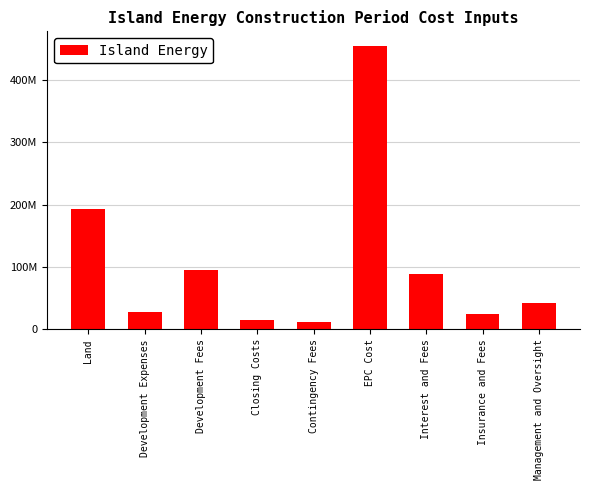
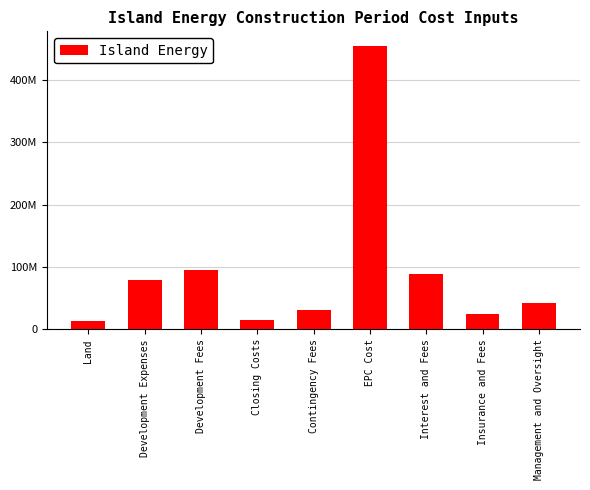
  {
-   "Land": 190000000,
-   "Development Expenses": 30000000,
+   "Land": 10000000,
+   "Development Expenses": 80000000,
    "Development Fees": 90000000,
    "Closing Costs": 10000000,
-   "Contingency Fees": 10000000,
+   "Contingency Fees": 30000000,
    "EPC Cost": 460000000,
    "Interest and Fees": 90000000,
    "Insurance and Fees": 30000000,
    "Management and Oversight": 40000000
  }
